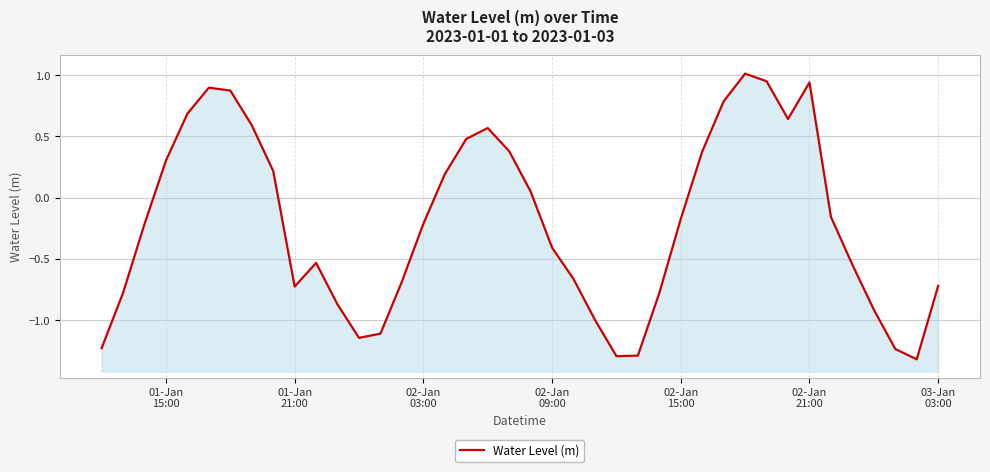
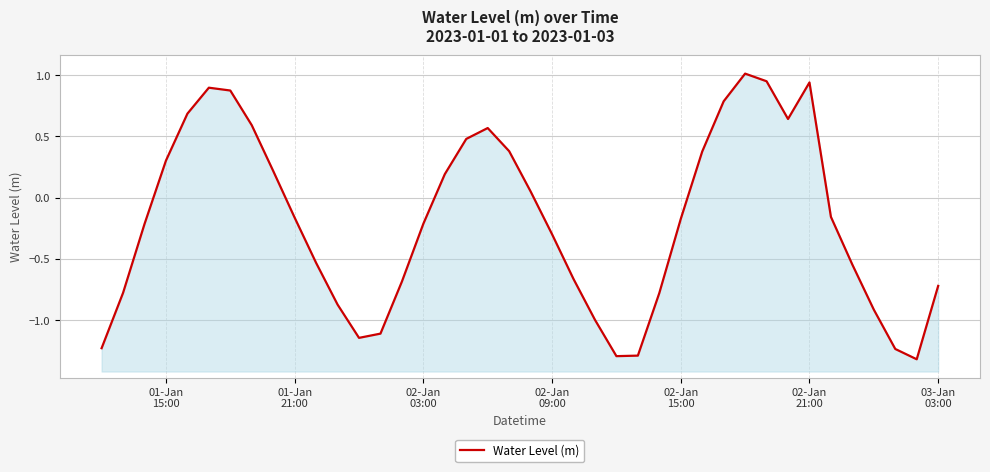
  {
    "01-Jan 15:00": 0.30,
-   "01-Jan 21:00": -0.73,
+   "01-Jan 21:00": -0.16,
    "02-Jan 03:00": -0.21,
-   "02-Jan 09:00": -0.41,
+   "02-Jan 09:00": -0.30,
    "02-Jan 15:00": -0.17,
    "02-Jan 21:00": 0.94,
    "03-Jan 03:00": -0.72
  }
